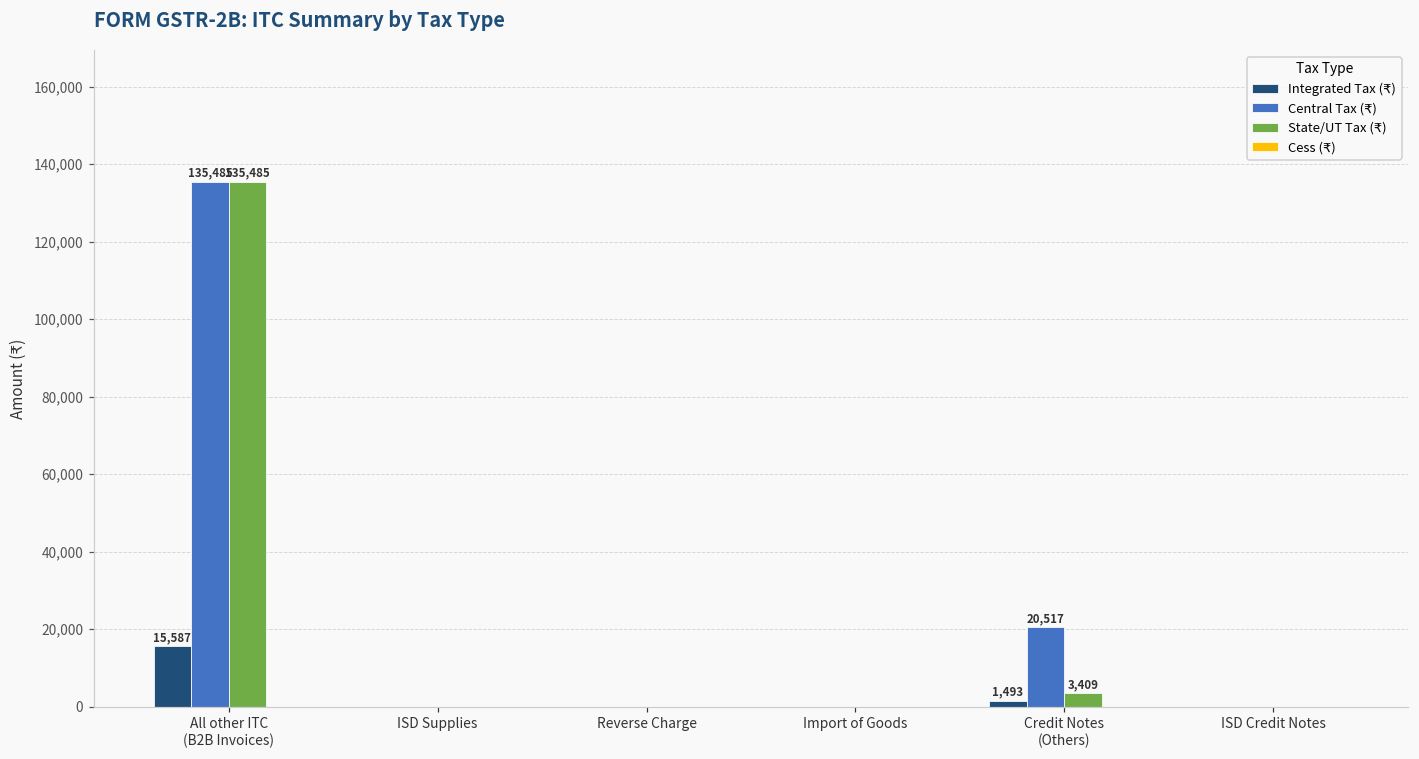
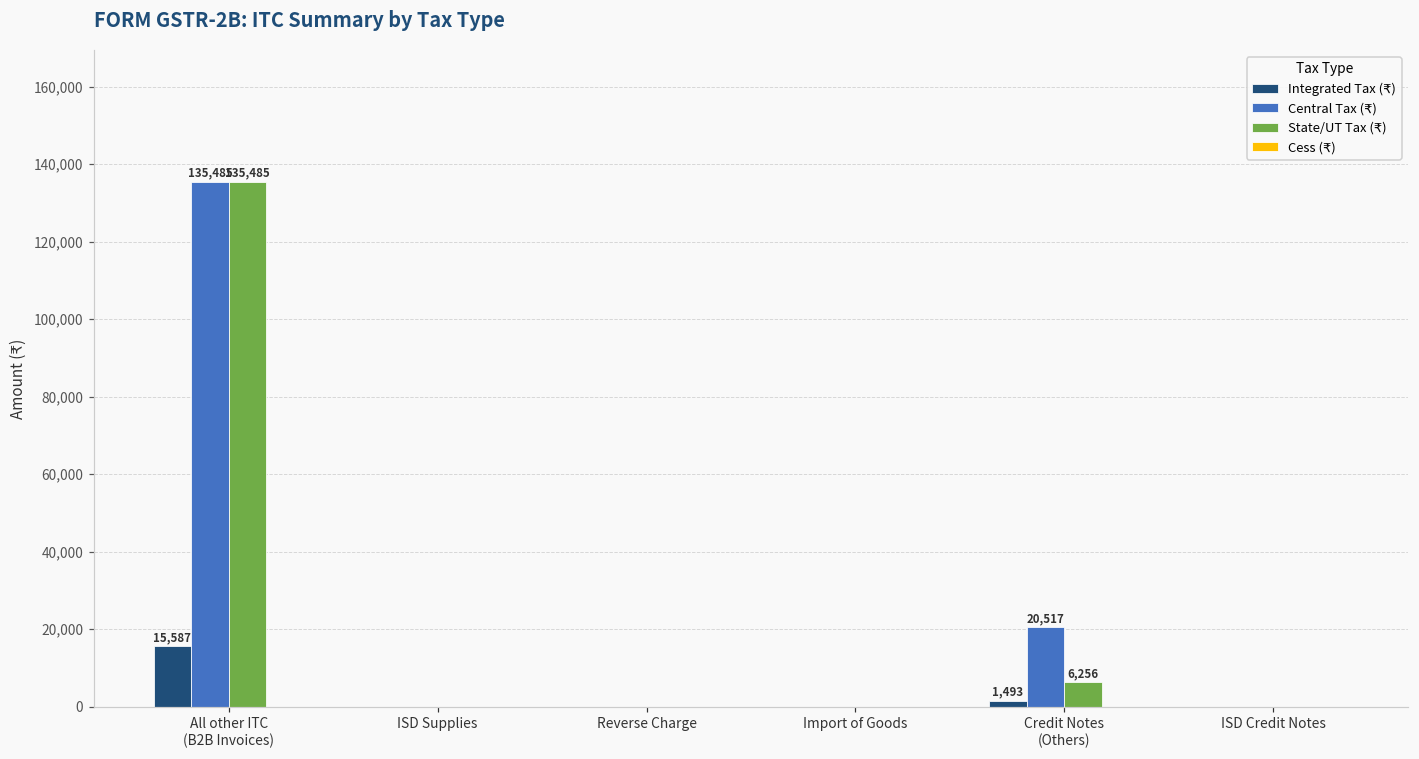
  {
    "Integrated Tax (₹)": {
      "All other ITC (B2B Invoices)": "15,587",
      "Credit Notes (Others)": "1,493"
    },
    "Central Tax (₹)": {
      "Credit Notes (Others)": "20,517"
    },
    "State/UT Tax (₹)": {
-     "Credit Notes (Others)": "3,409"
+     "Credit Notes (Others)": "6,256"
    },
    "Cess (₹)": {
      "All other ITC (B2B Invoices)": "0",
      "ISD Supplies": "0",
      "Reverse Charge": "0",
      "Import of Goods": "0",
      "Credit Notes (Others)": "0",
      "ISD Credit Notes": "0"
    }
  }
